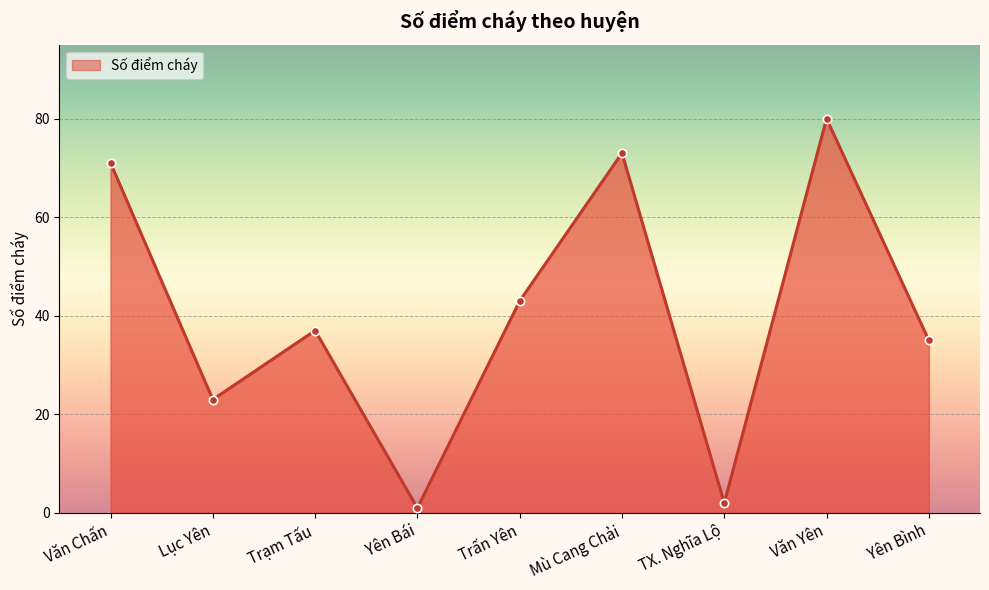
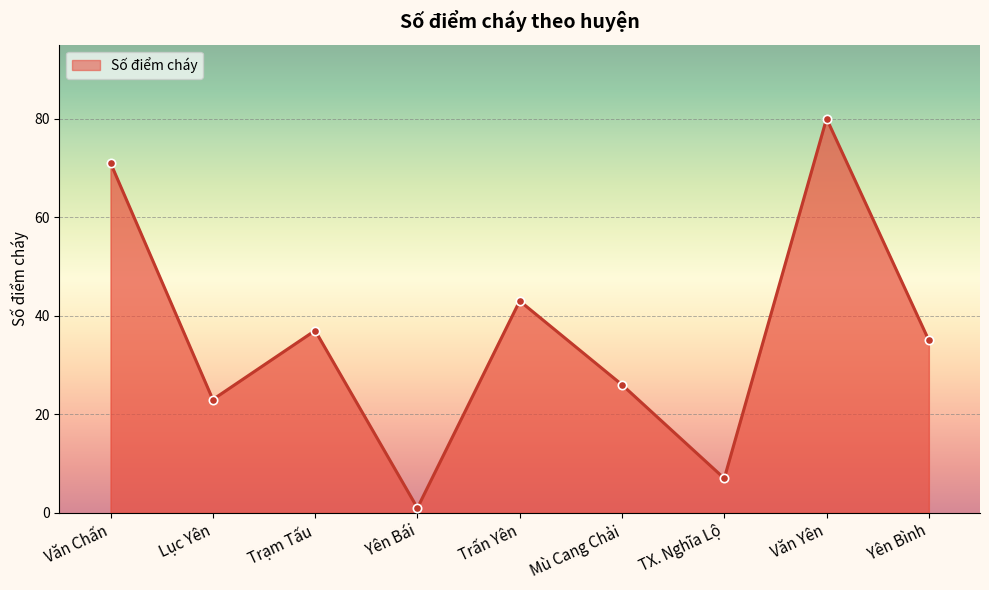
  {
    "Văn Chấn": 71,
    "Lục Yên": 23,
    "Trạm Tấu": 37,
    "Yên Bái": 1,
    "Trấn Yên": 43,
-   "Mù Cang Chải": 73,
-   "TX. Nghĩa Lộ": 2,
+   "Mù Cang Chải": 26,
+   "TX. Nghĩa Lộ": 7,
    "Văn Yên": 80,
    "Yên Bình": 35
  }
